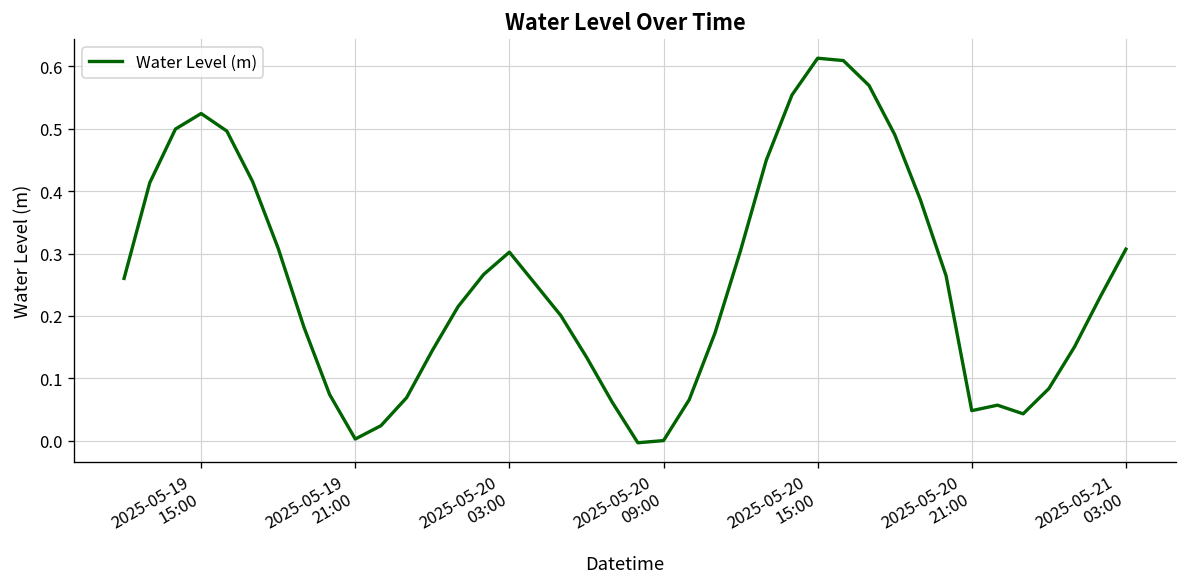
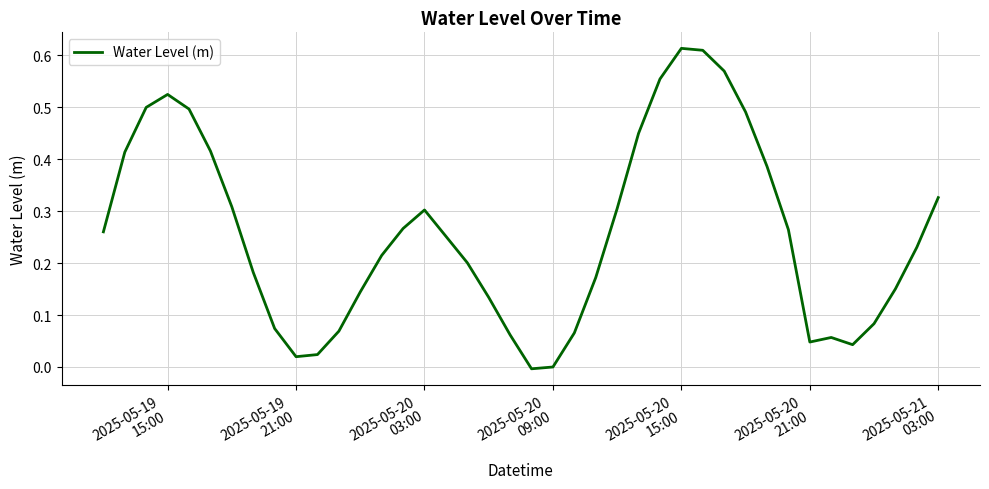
  {
    "2025-05-19 15:00": 0.52,
-   "2025-05-19 21:00": 0.00,
+   "2025-05-19 21:00": 0.02,
    "2025-05-20 03:00": 0.30,
    "2025-05-20 09:00": 0.00,
    "2025-05-20 15:00": 0.61,
    "2025-05-20 21:00": 0.05,
-   "2025-05-21 03:00": 0.31
+   "2025-05-21 03:00": 0.33
  }
